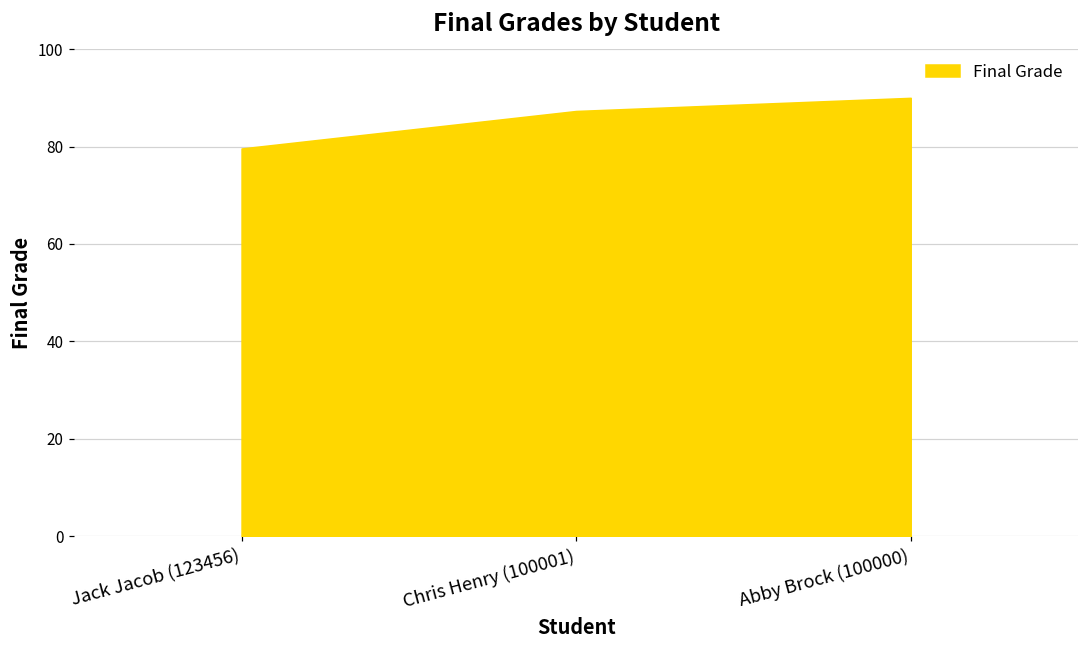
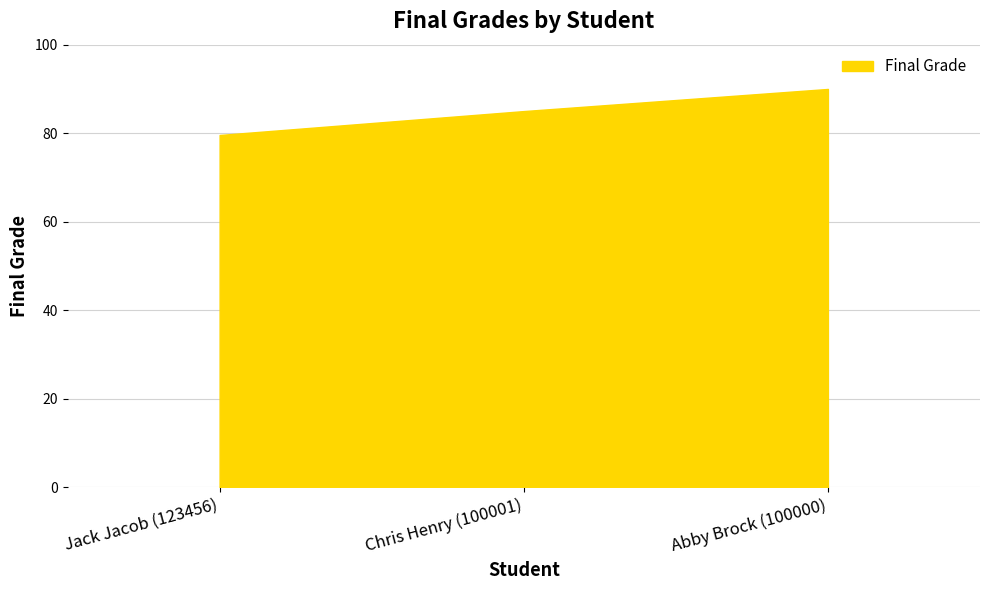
  {
    "Jack Jacob (123456)": 80,
-   "Chris Henry (100001)": 87,
+   "Chris Henry (100001)": 85,
    "Abby Brock (100000)": 90
  }
